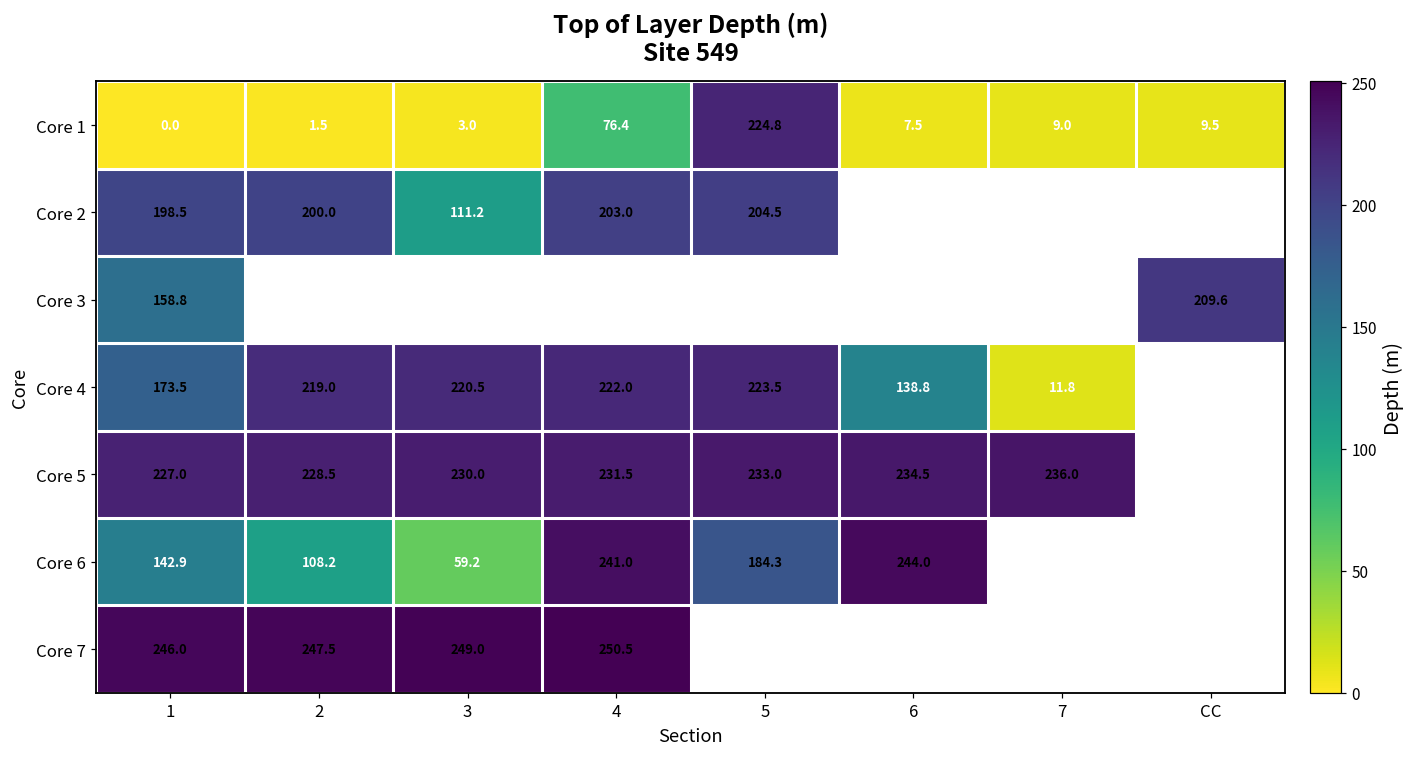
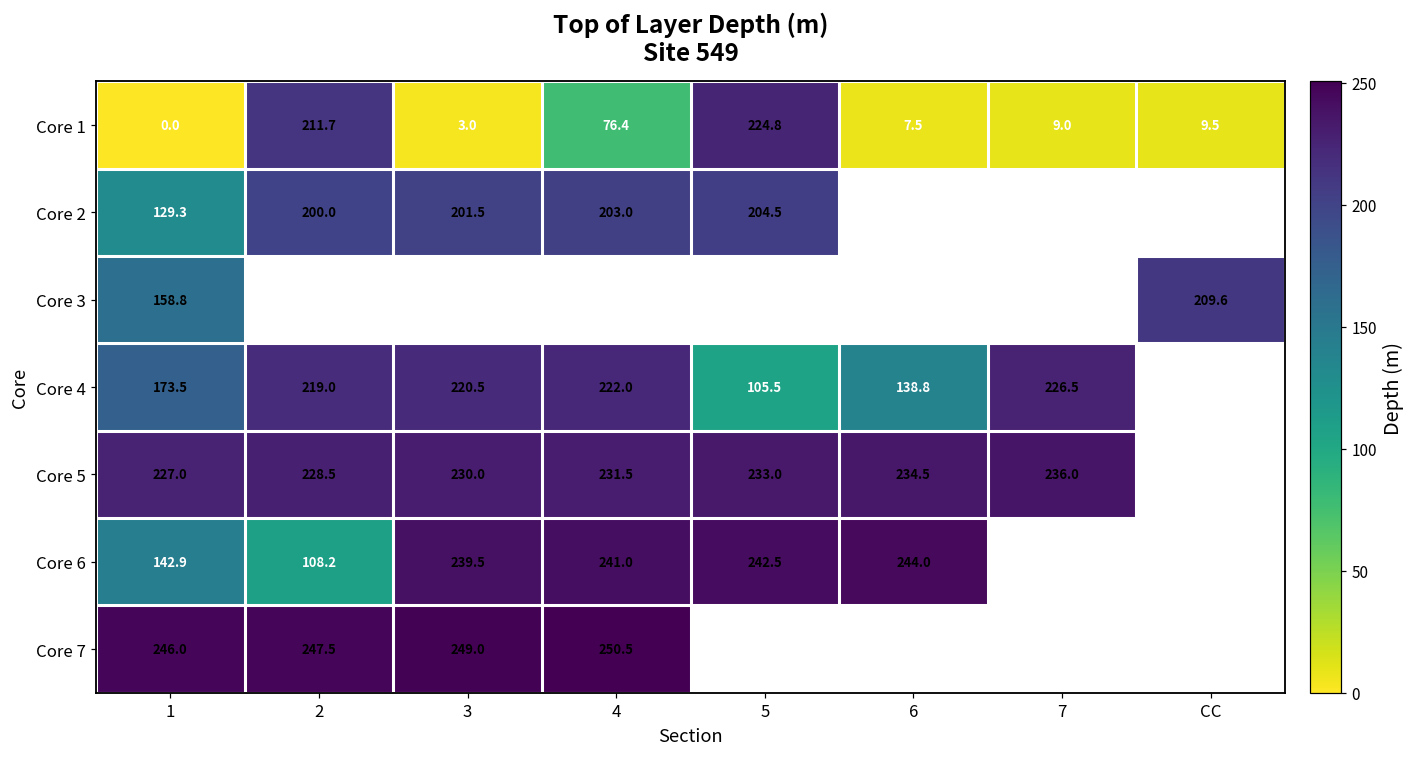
  {
    "Core 1": {
      "1": 0.0,
-     "2": 1.5,
+     "2": 211.7,
      "3": 3.0,
      "4": 76.4,
      "5": 224.8,
      "6": 7.5,
      "7": 9.0,
      "CC": 9.5
    },
    "Core 2": {
-     "1": 198.5,
+     "1": 129.3,
      "2": 200.0,
-     "3": 111.2,
+     "3": 201.5,
      "4": 203.0,
      "5": 204.5
    },
    "Core 3": {
      "1": 158.8,
      "CC": 209.6
    },
    "Core 4": {
      "1": 173.5,
      "2": 219.0,
      "3": 220.5,
      "4": 222.0,
-     "5": 223.5,
+     "5": 105.5,
      "6": 138.8,
-     "7": 11.8
+     "7": 226.5
    },
    "Core 5": {
      "1": 227.0,
      "2": 228.5,
      "3": 230.0,
      "4": 231.5,
      "5": 233.0,
      "6": 234.5,
      "7": 236.0
    },
    "Core 6": {
      "1": 142.9,
      "2": 108.2,
-     "3": 59.2,
+     "3": 239.5,
      "4": 241.0,
-     "5": 184.3,
+     "5": 242.5,
      "6": 244.0
    },
    "Core 7": {
      "1": 246.0,
      "2": 247.5,
      "3": 249.0,
      "4": 250.5
    }
  }
